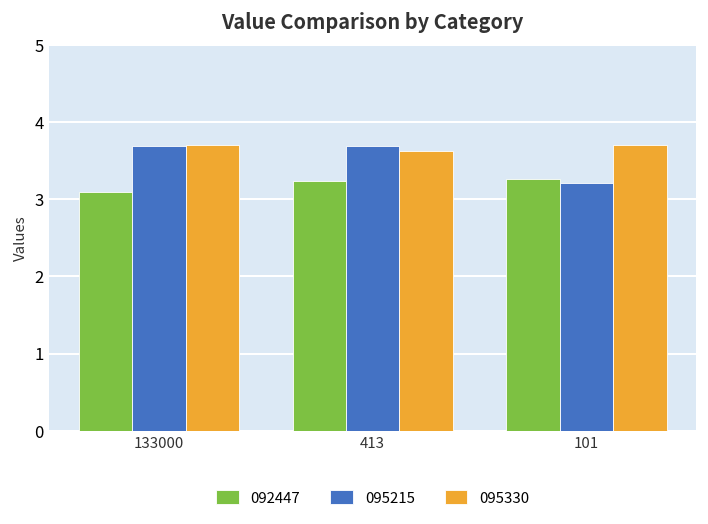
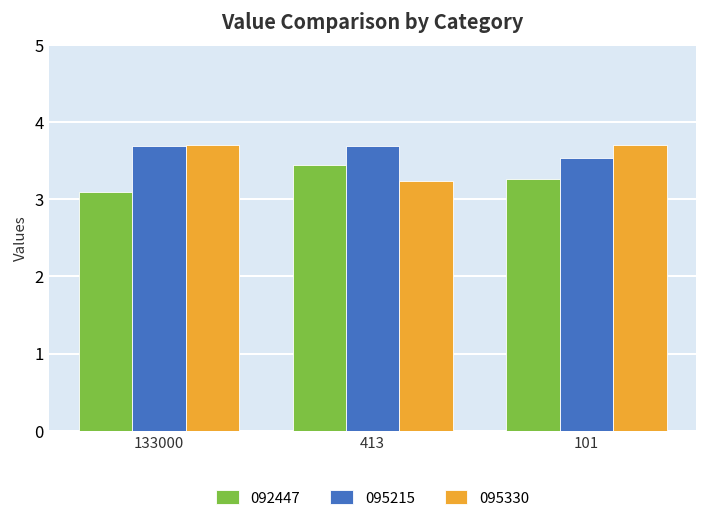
  {
    "092447": {
      "133000": 3.1,
-     "413": 3.2,
+     "413": 3.4,
      "101": 3.3
    },
    "095215": {
      "133000": 3.7,
      "413": 3.7,
-     "101": 3.2
+     "101": 3.5
    },
    "095330": {
      "133000": 3.7,
-     "413": 3.6,
+     "413": 3.2,
      "101": 3.7
    }
  }
